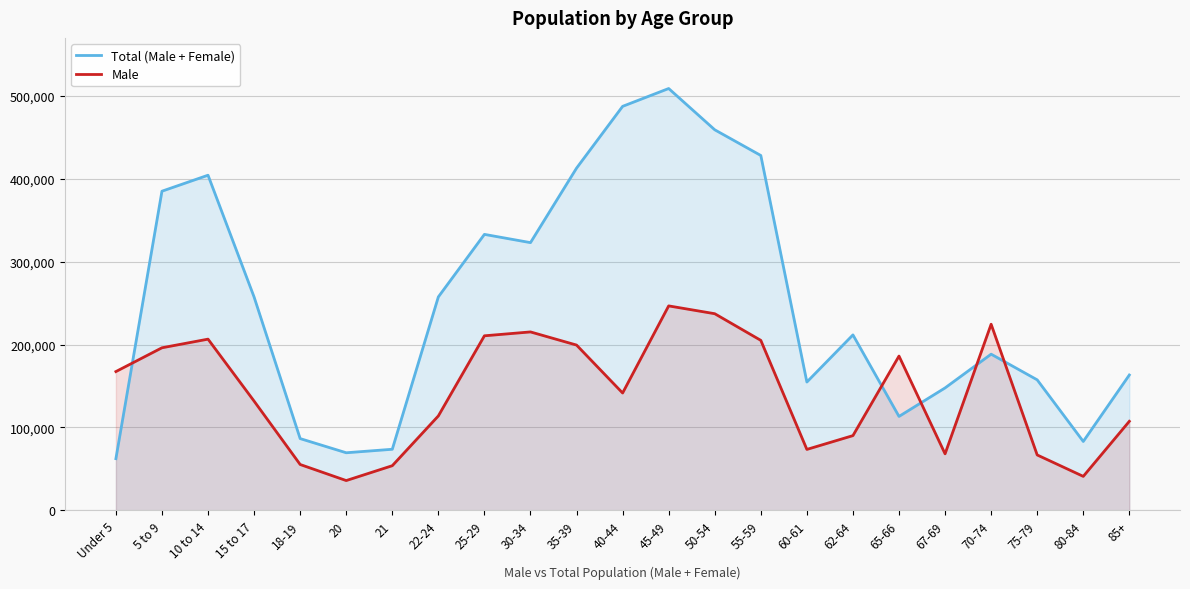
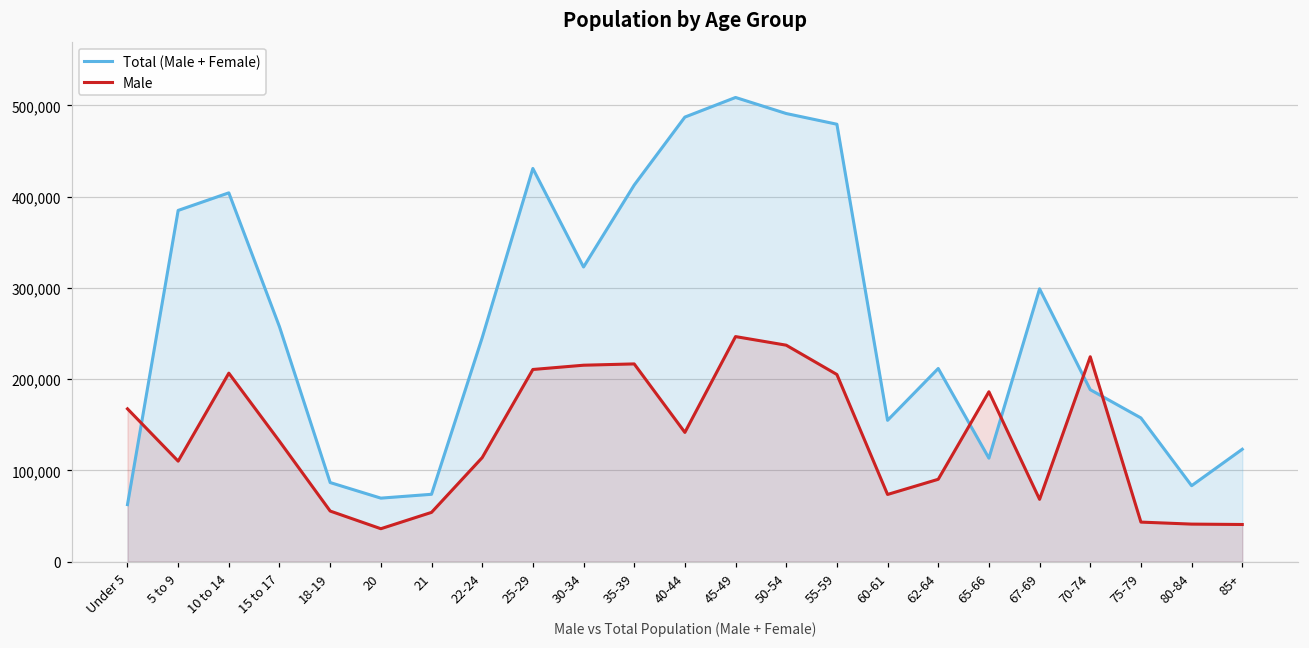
  {
    "Total (Male + Female)": {
      "Under 5": "60,000",
      "5 to 9": "380,000",
      "10 to 14": "400,000",
      "15 to 17": "260,000",
      "18-19": "90,000",
      "20": "70,000",
      "21": "70,000",
-     "22-24": "260,000",
-     "25-29": "330,000",
+     "22-24": "250,000",
+     "25-29": "430,000",
      "30-34": "320,000",
      "35-39": "410,000",
      "40-44": "490,000",
      "45-49": "510,000",
-     "50-54": "460,000",
-     "55-59": "430,000",
+     "50-54": "490,000",
+     "55-59": "480,000",
      "60-61": "150,000",
      "62-64": "210,000",
      "65-66": "110,000",
-     "67-69": "150,000",
+     "67-69": "300,000",
      "70-74": "190,000",
      "75-79": "160,000",
      "80-84": "80,000",
-     "85+": "160,000"
+     "85+": "120,000"
    },
    "Male": {
      "Under 5": "170,000",
-     "5 to 9": "200,000",
+     "5 to 9": "110,000",
      "10 to 14": "210,000",
      "15 to 17": "130,000",
      "18-19": "60,000",
      "20": "40,000",
      "21": "50,000",
      "22-24": "110,000",
      "25-29": "210,000",
      "30-34": "220,000",
-     "35-39": "200,000",
+     "35-39": "220,000",
      "40-44": "140,000",
      "45-49": "250,000",
      "50-54": "240,000",
      "55-59": "210,000",
      "60-61": "70,000",
      "62-64": "90,000",
      "65-66": "190,000",
      "67-69": "70,000",
      "70-74": "220,000",
-     "75-79": "70,000",
+     "75-79": "40,000",
      "80-84": "40,000",
-     "85+": "110,000"
+     "85+": "40,000"
    }
  }
